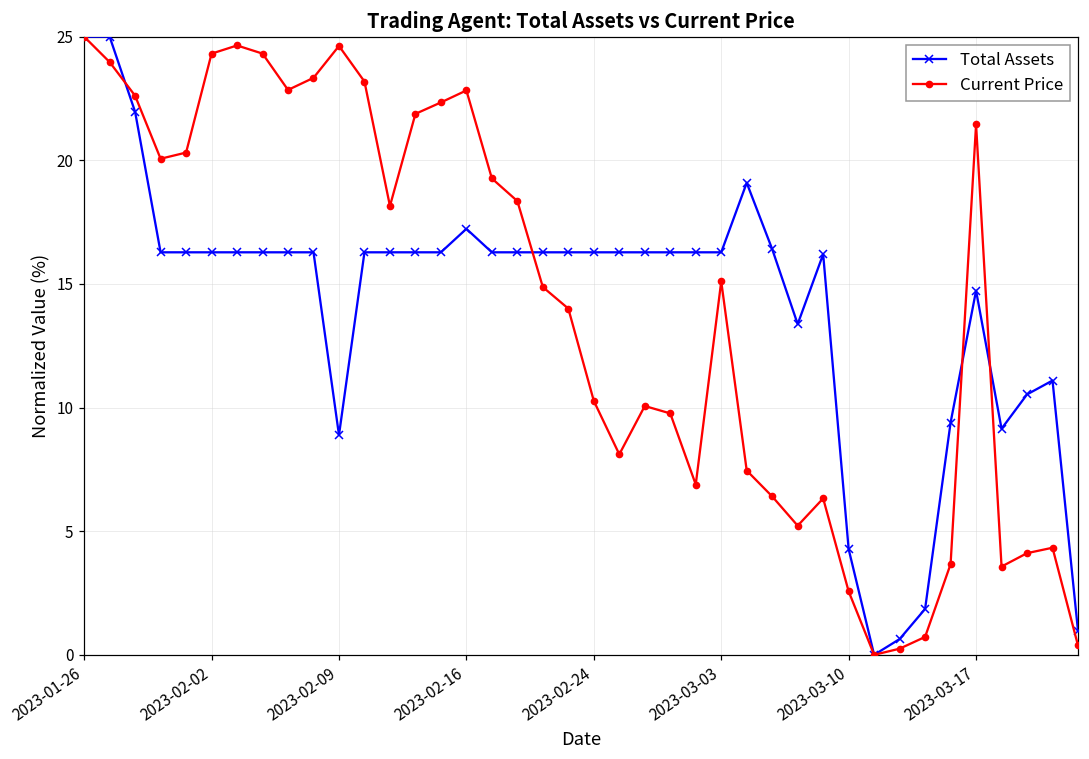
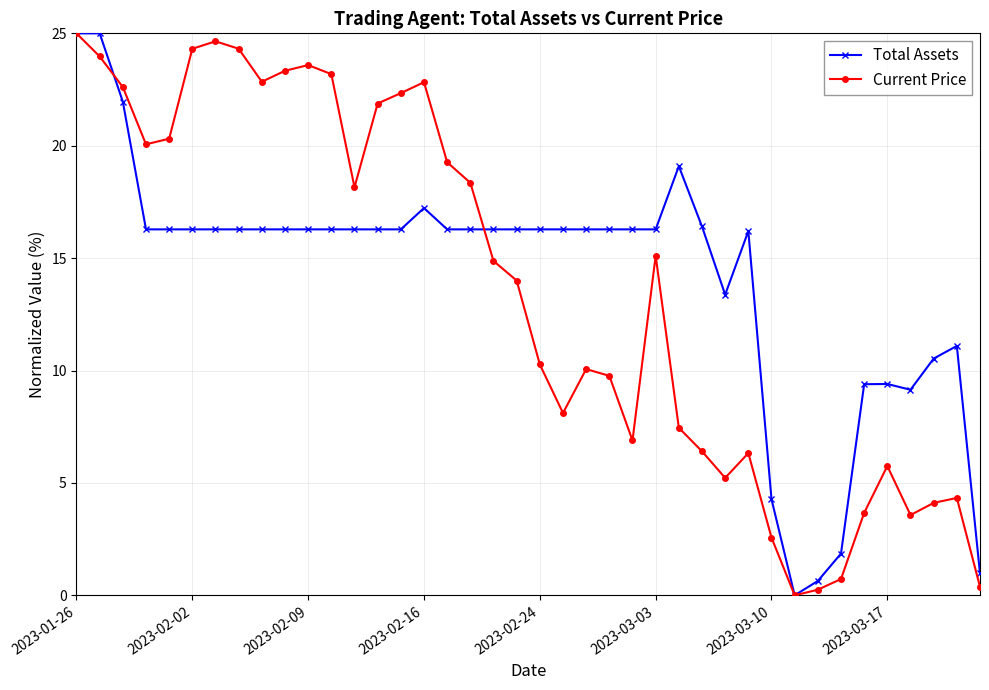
  {
    "Total Assets": {
      "2023-02-02": 16.3,
-     "2023-02-09": 8.9,
+     "2023-02-09": 16.3,
      "2023-02-16": 17.2,
      "2023-02-24": 16.3,
      "2023-03-03": 16.3,
      "2023-03-10": 4.3,
-     "2023-03-17": 14.7
+     "2023-03-17": 9.4
    },
    "Current Price": {
      "2023-02-02": 24.3,
-     "2023-02-09": 24.6,
+     "2023-02-09": 23.6,
      "2023-02-16": 22.8,
      "2023-02-24": 10.3,
      "2023-03-03": 15.1,
      "2023-03-10": 2.6,
-     "2023-03-17": 21.4
+     "2023-03-17": 5.8
    }
  }
